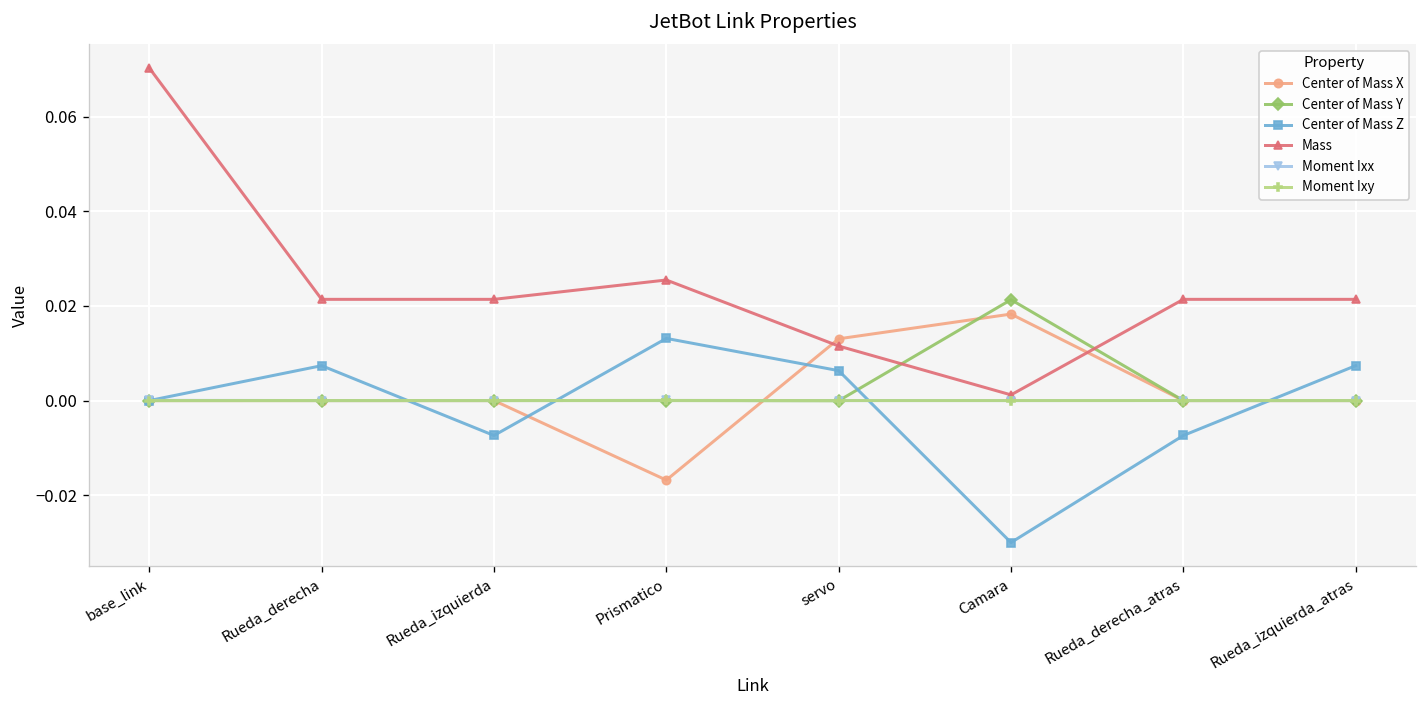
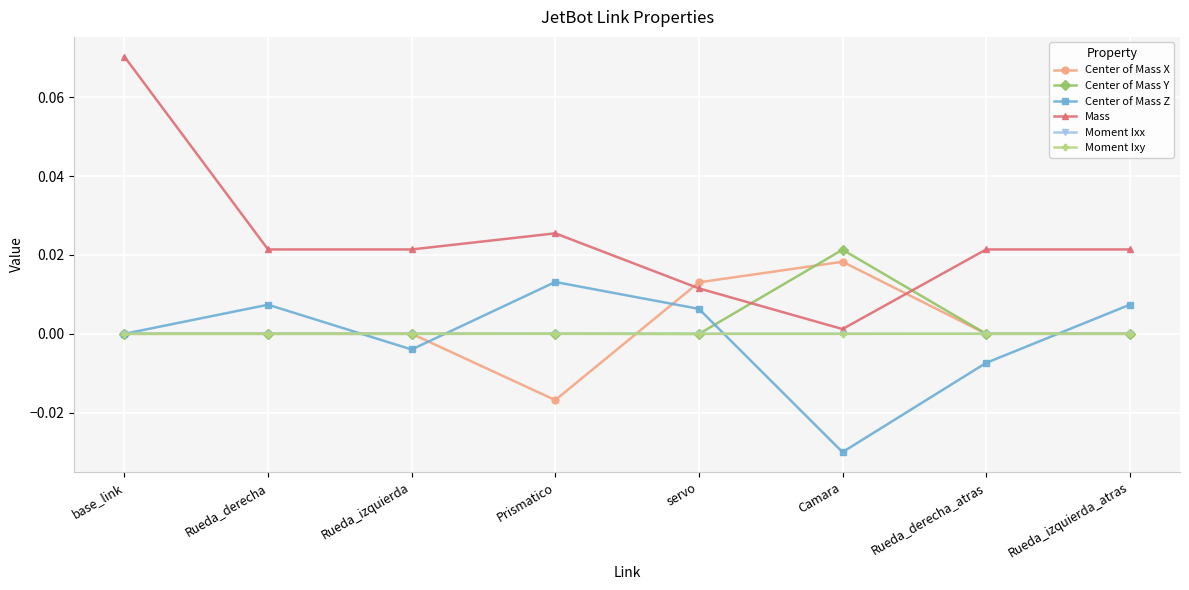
  {
    "Center of Mass X": {
      "Prismatico": -0.017,
      "servo": 0.013,
      "Camara": 0.018
    },
    "Center of Mass Z": {
      "Rueda_derecha": 0.007,
-     "Rueda_izquierda": -0.007,
+     "Rueda_izquierda": -0.004,
      "Prismatico": 0.013,
      "servo": 0.006,
      "Camara": -0.030,
      "Rueda_derecha_atras": -0.007,
      "Rueda_izquierda_atras": 0.007
    },
    "Mass": {
      "base_link": 0.070,
      "Rueda_derecha": 0.021,
      "Rueda_izquierda": 0.021,
      "Prismatico": 0.025,
      "servo": 0.012,
      "Camara": 0.001,
      "Rueda_derecha_atras": 0.021,
      "Rueda_izquierda_atras": 0.021
    }
  }
